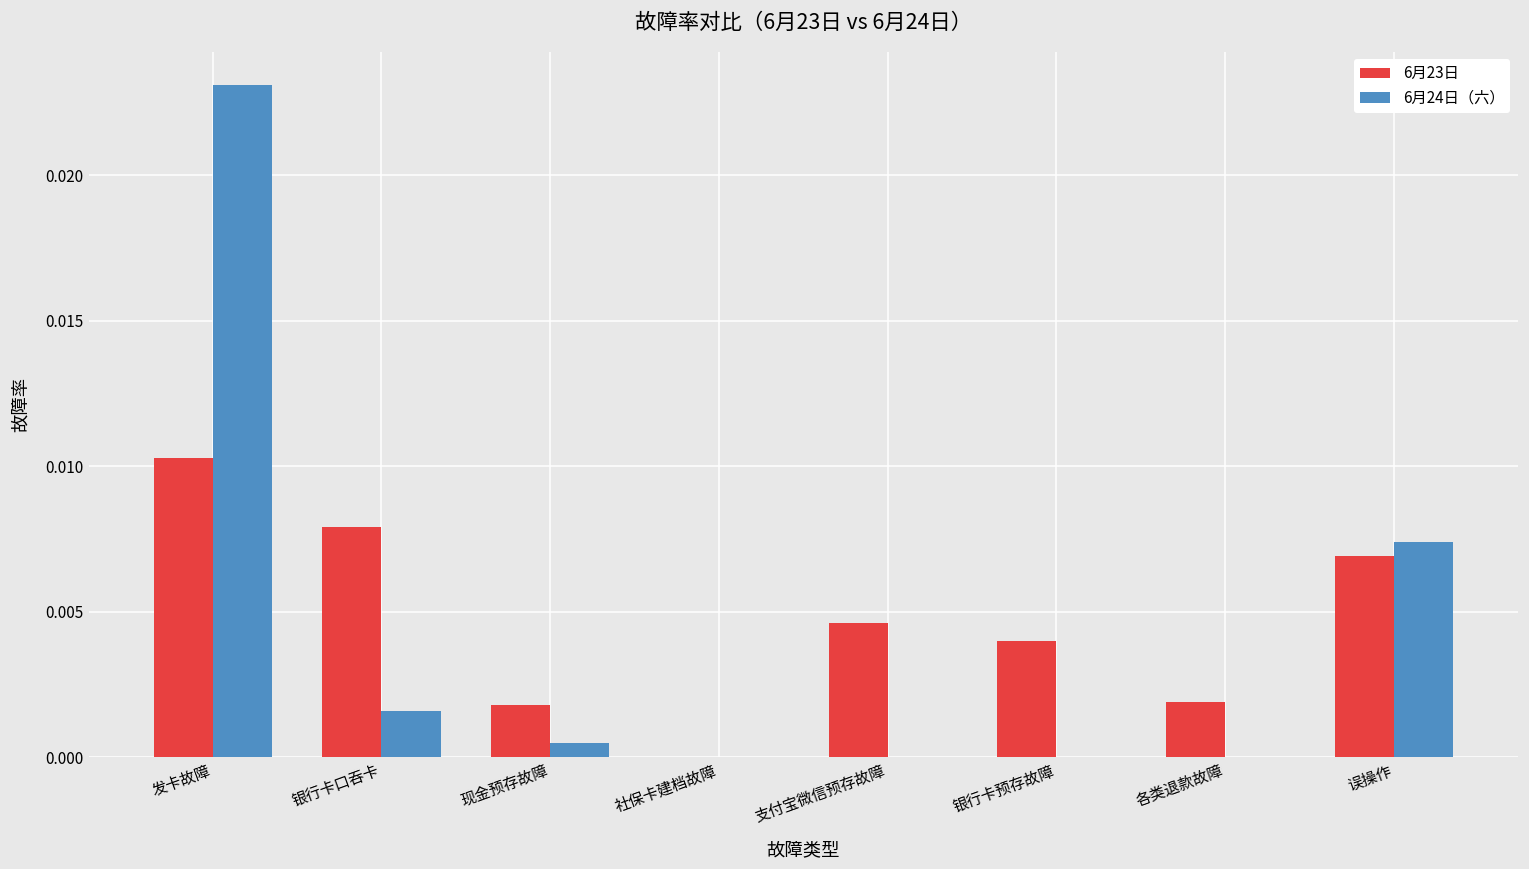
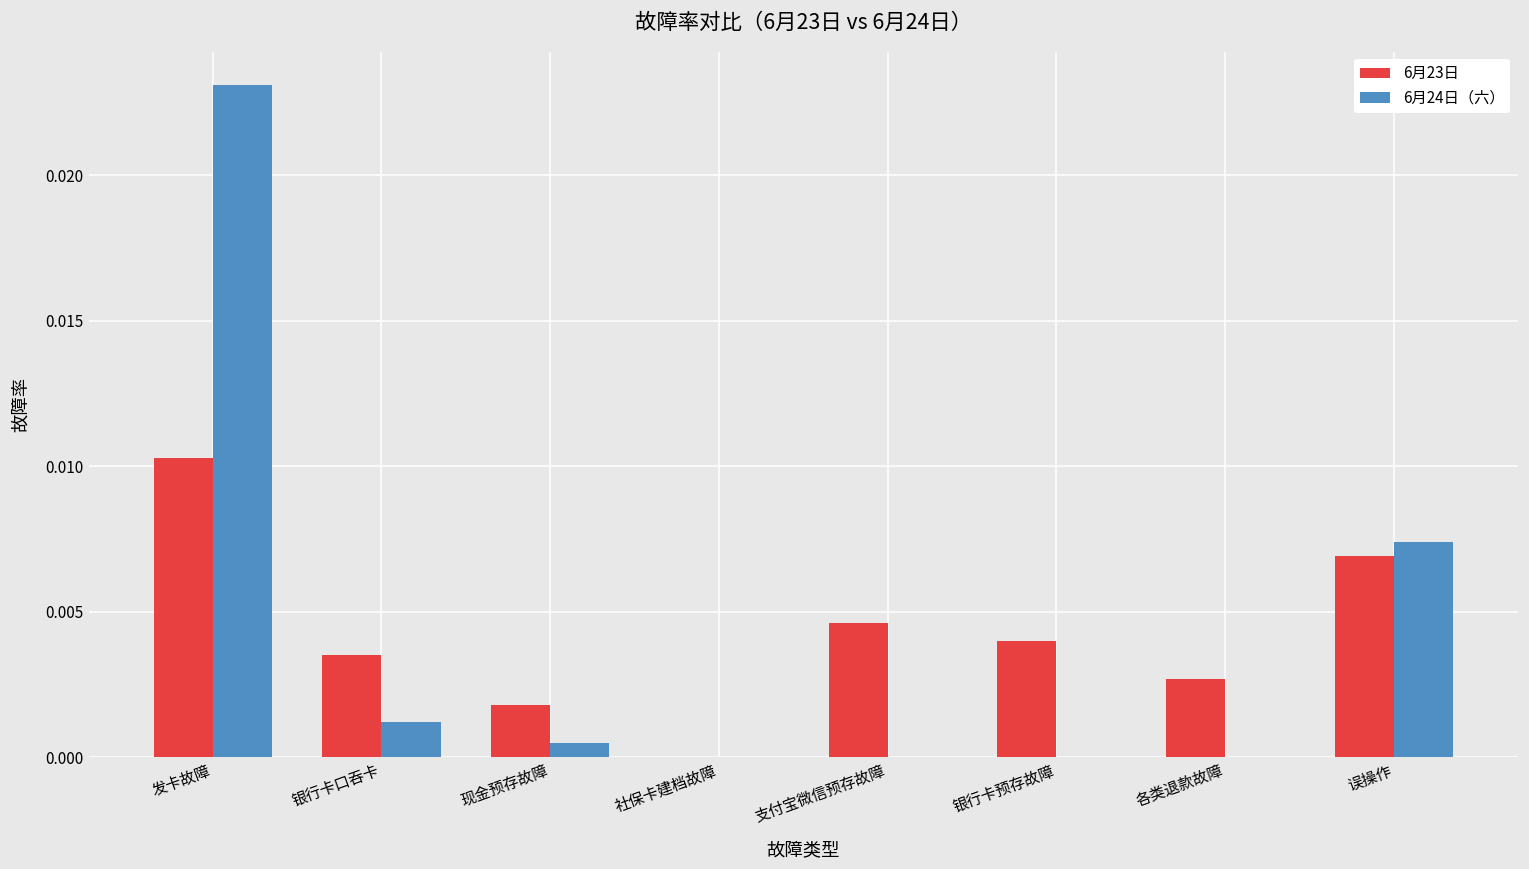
  {
    "6月23日": {
      "发卡故障": 0.0103,
-     "银行卡口吞卡": 0.0079,
+     "银行卡口吞卡": 0.0035,
      "现金预存故障": 0.0018,
      "社保卡建档故障": 0.0000,
      "支付宝微信预存故障": 0.0046,
      "银行卡预存故障": 0.0040,
-     "各类退款故障": 0.0019,
+     "各类退款故障": 0.0027,
      "误操作": 0.0069
    },
    "6月24日（六）": {
      "发卡故障": 0.0231,
-     "银行卡口吞卡": 0.0016,
+     "银行卡口吞卡": 0.0012,
      "现金预存故障": 0.0005,
      "社保卡建档故障": 0.0000,
      "支付宝微信预存故障": 0.0000,
      "银行卡预存故障": 0.0000,
      "各类退款故障": 0.0000,
      "误操作": 0.0074
    }
  }
